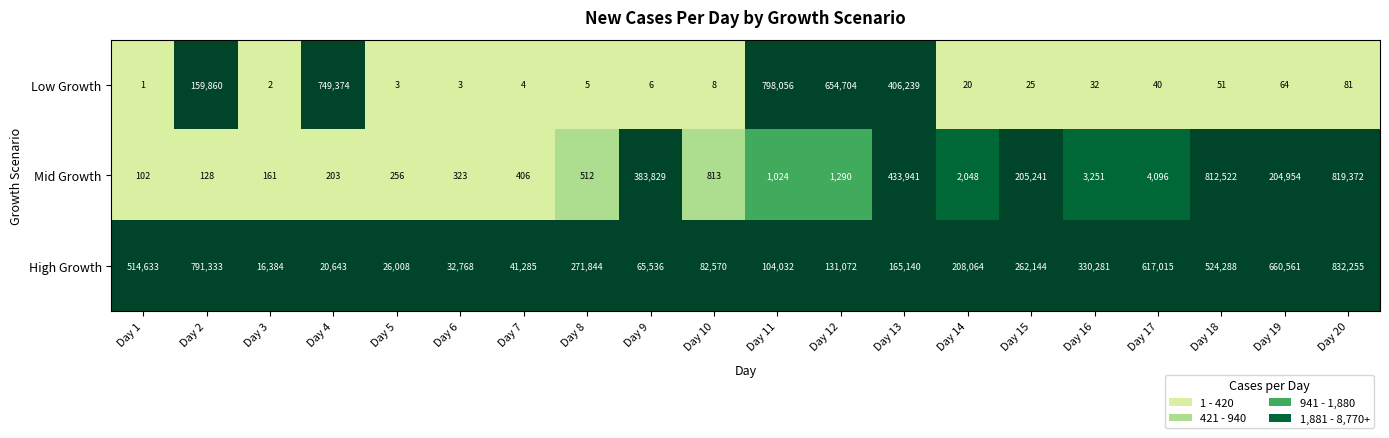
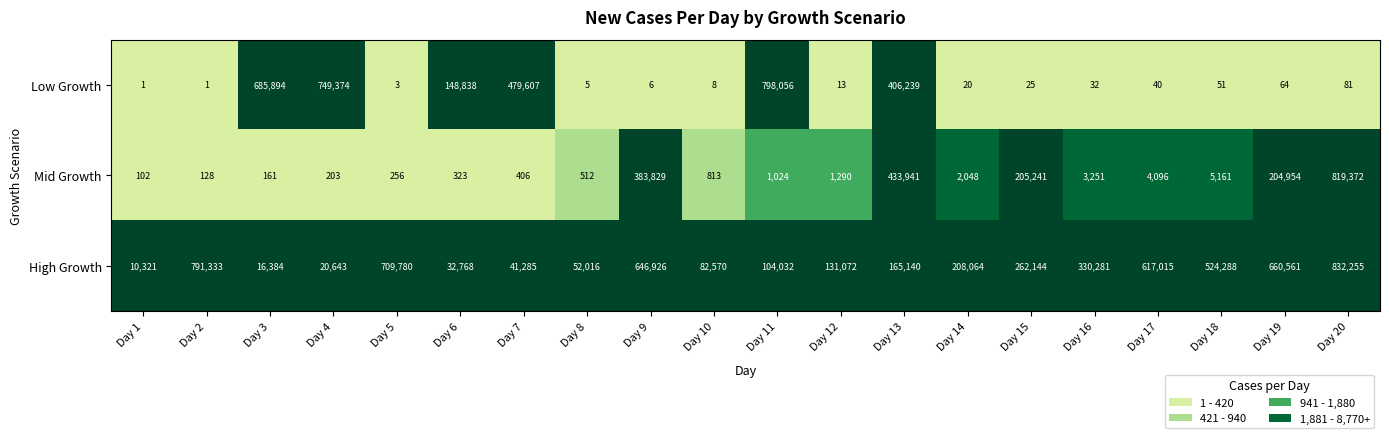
  {
    "Low Growth": {
      "Day 1": "1",
-     "Day 2": "159,860",
-     "Day 3": "2",
+     "Day 2": "1",
+     "Day 3": "685,894",
      "Day 4": "749,374",
      "Day 5": "3",
-     "Day 6": "3",
-     "Day 7": "4",
+     "Day 6": "148,838",
+     "Day 7": "479,607",
      "Day 8": "5",
      "Day 9": "6",
      "Day 10": "8",
      "Day 11": "798,056",
-     "Day 12": "654,704",
+     "Day 12": "13",
      "Day 13": "406,239",
      "Day 14": "20",
      "Day 15": "25",
      "Day 16": "32",
      "Day 17": "40",
      "Day 18": "51",
      "Day 19": "64",
      "Day 20": "81"
    },
    "Mid Growth": {
      "Day 1": "102",
      "Day 2": "128",
      "Day 3": "161",
      "Day 4": "203",
      "Day 5": "256",
      "Day 6": "323",
      "Day 7": "406",
      "Day 8": "512",
      "Day 9": "383,829",
      "Day 10": "813",
      "Day 11": "1,024",
      "Day 12": "1,290",
      "Day 13": "433,941",
      "Day 14": "2,048",
      "Day 15": "205,241",
      "Day 16": "3,251",
      "Day 17": "4,096",
-     "Day 18": "812,522",
+     "Day 18": "5,161",
      "Day 19": "204,954",
      "Day 20": "819,372"
    },
    "High Growth": {
-     "Day 1": "514,633",
+     "Day 1": "10,321",
      "Day 2": "791,333",
      "Day 3": "16,384",
      "Day 4": "20,643",
-     "Day 5": "26,008",
+     "Day 5": "709,780",
      "Day 6": "32,768",
      "Day 7": "41,285",
-     "Day 8": "271,844",
-     "Day 9": "65,536",
+     "Day 8": "52,016",
+     "Day 9": "646,926",
      "Day 10": "82,570",
      "Day 11": "104,032",
      "Day 12": "131,072",
      "Day 13": "165,140",
      "Day 14": "208,064",
      "Day 15": "262,144",
      "Day 16": "330,281",
      "Day 17": "617,015",
      "Day 18": "524,288",
      "Day 19": "660,561",
      "Day 20": "832,255"
    }
  }
